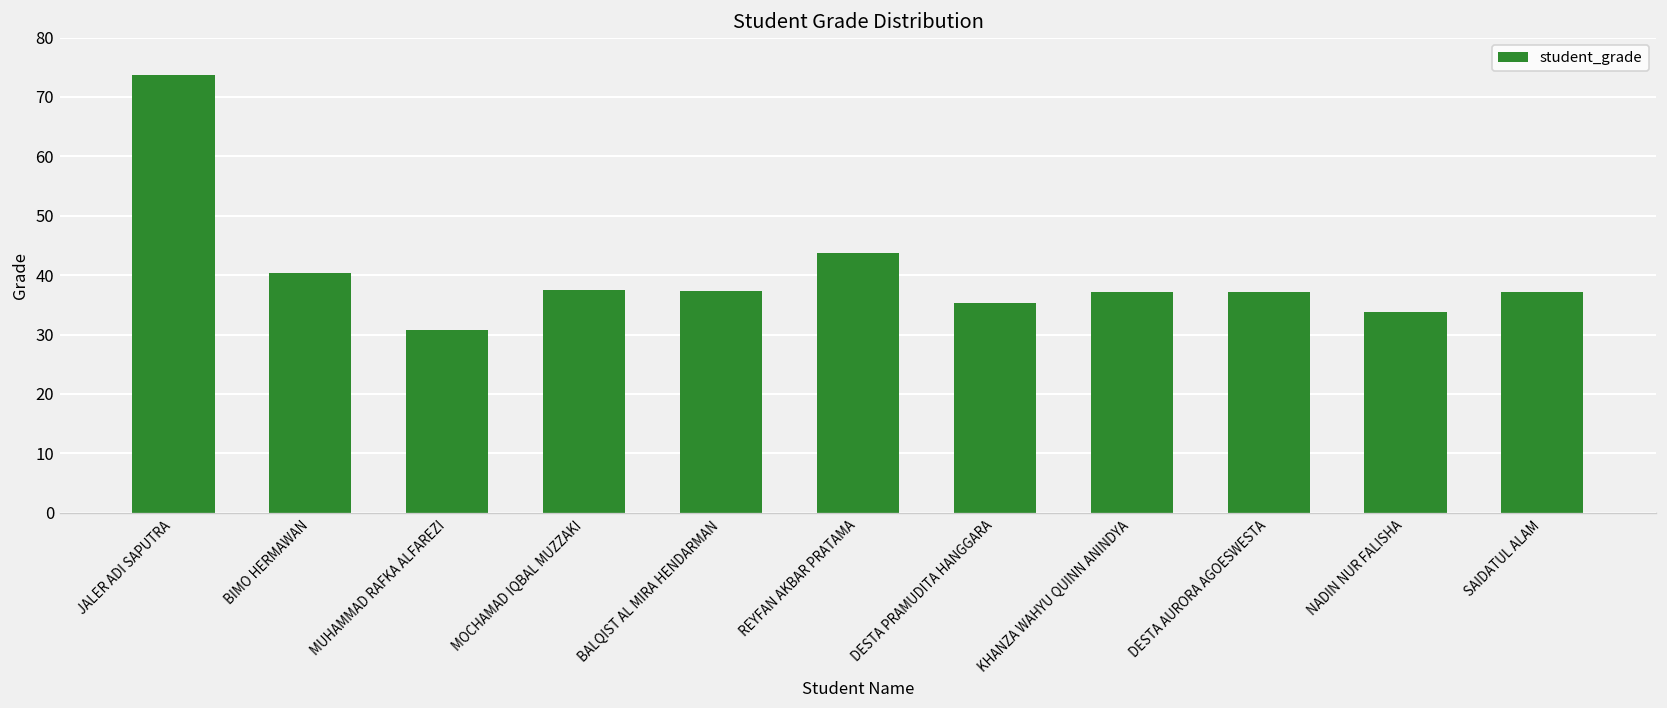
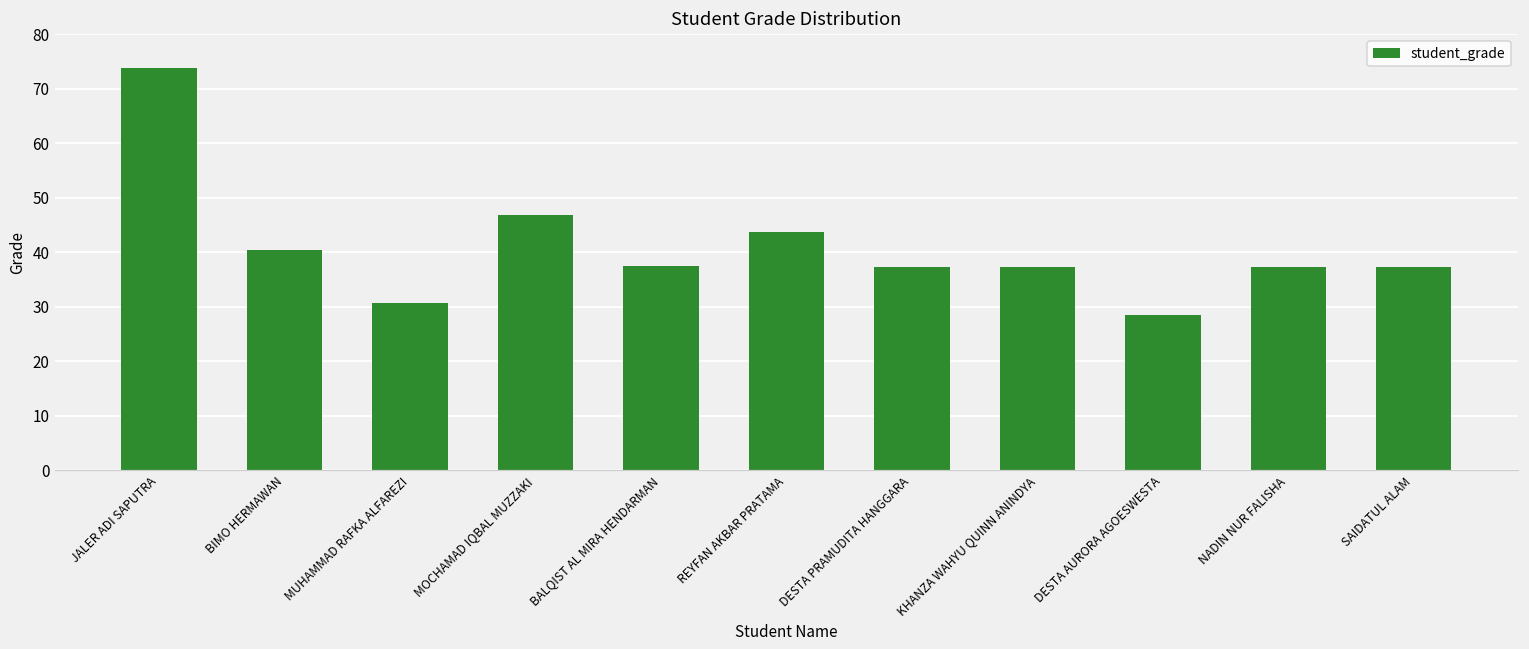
  {
    "JALER ADI SAPUTRA": 74,
    "BIMO HERMAWAN": 40,
    "MUHAMMAD RAFKA ALFAREZI": 31,
-   "MOCHAMAD IQBAL MUZZAKI": 38,
+   "MOCHAMAD IQBAL MUZZAKI": 47,
    "BALQIST AL MIRA HENDARMAN": 37,
    "REYFAN AKBAR PRATAMA": 44,
-   "DESTA PRAMUDITA HANGGARA": 35,
+   "DESTA PRAMUDITA HANGGARA": 37,
    "KHANZA WAHYU QUINN ANINDYA": 37,
-   "DESTA AURORA AGOESWESTA": 37,
-   "NADIN NUR FALISHA": 34,
+   "DESTA AURORA AGOESWESTA": 28,
+   "NADIN NUR FALISHA": 37,
    "SAIDATUL ALAM": 37
  }
